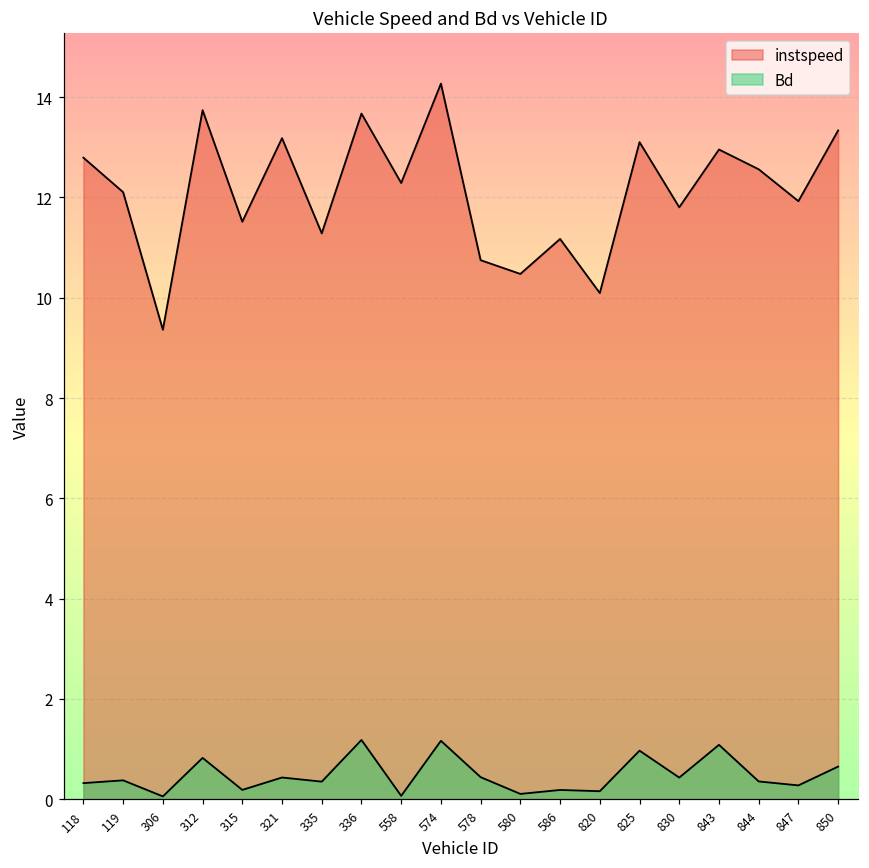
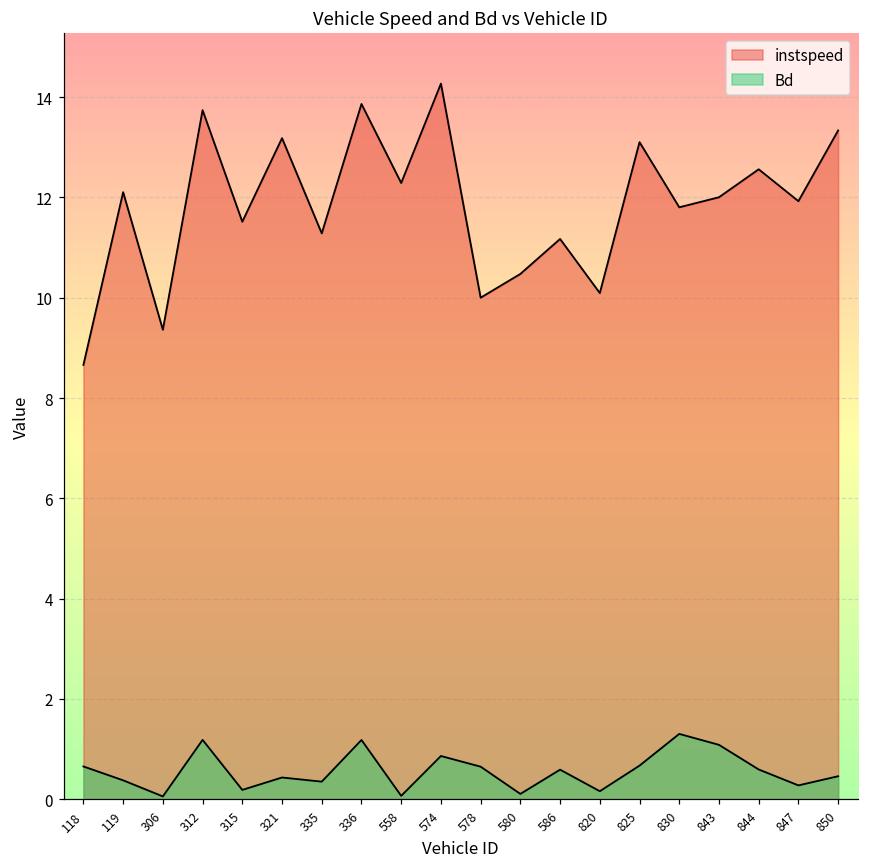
  {
    "instspeed": {
-     "118": 12.8,
+     "118": 8.7,
      "119": 12.1,
      "306": 9.4,
      "312": 13.7,
      "315": 11.5,
      "321": 13.2,
      "335": 11.3,
-     "336": 13.7,
+     "336": 13.9,
      "558": 12.3,
      "574": 14.3,
-     "578": 10.7,
+     "578": 10.0,
      "580": 10.5,
      "586": 11.2,
      "820": 10.1,
      "825": 13.1,
      "830": 11.8,
-     "843": 13.0,
+     "843": 12.0,
      "844": 12.6,
      "847": 11.9,
      "850": 13.3
    },
    "Bd": {
-     "118": 0.3,
+     "118": 0.7,
      "119": 0.4,
      "306": 0.1,
-     "312": 0.8,
+     "312": 1.2,
      "315": 0.2,
      "321": 0.4,
      "335": 0.4,
      "336": 1.2,
      "558": 0.1,
-     "574": 1.2,
-     "578": 0.4,
+     "574": 0.9,
+     "578": 0.6,
      "580": 0.1,
-     "586": 0.2,
+     "586": 0.6,
      "820": 0.2,
-     "825": 1.0,
-     "830": 0.4,
+     "825": 0.7,
+     "830": 1.3,
      "843": 1.1,
-     "844": 0.4,
+     "844": 0.6,
      "847": 0.3,
-     "850": 0.7
+     "850": 0.5
    }
  }
